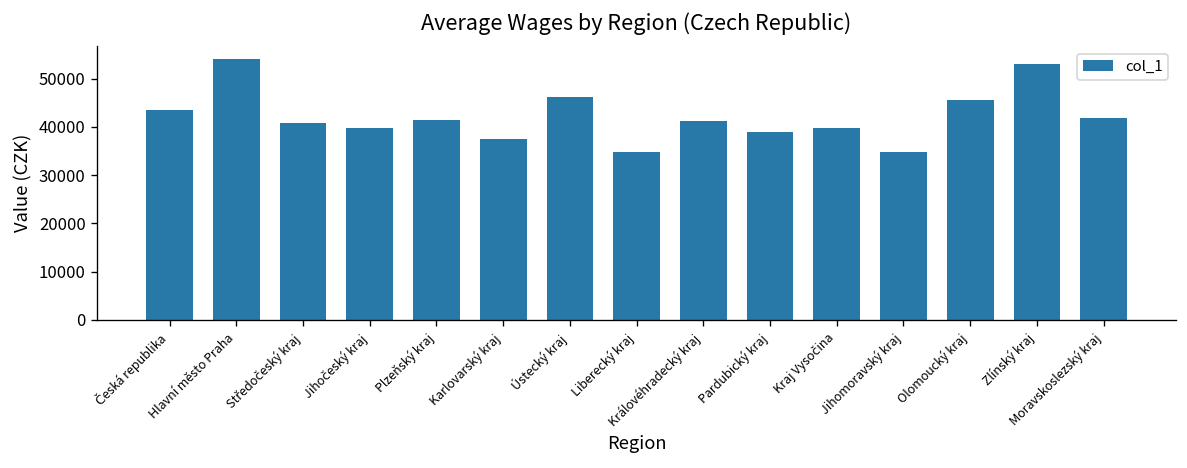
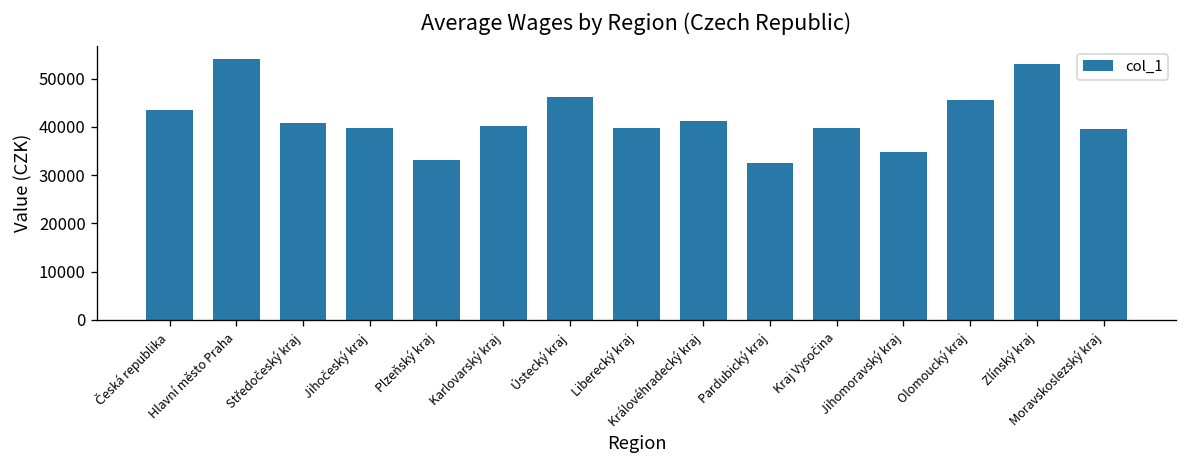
  {
    "Česká republika": 43000,
    "Hlavní město Praha": 54000,
    "Středočeský kraj": 41000,
    "Jihočeský kraj": 40000,
-   "Plzeňský kraj": 41000,
-   "Karlovarský kraj": 38000,
+   "Plzeňský kraj": 33000,
+   "Karlovarský kraj": 40000,
    "Ústecký kraj": 46000,
-   "Liberecký kraj": 35000,
+   "Liberecký kraj": 40000,
    "Královéhradecký kraj": 41000,
-   "Pardubický kraj": 39000,
+   "Pardubický kraj": 33000,
    "Kraj Vysočina": 40000,
    "Jihomoravský kraj": 35000,
    "Olomoucký kraj": 46000,
    "Zlínský kraj": 53000,
-   "Moravskoslezský kraj": 42000
+   "Moravskoslezský kraj": 40000
  }
